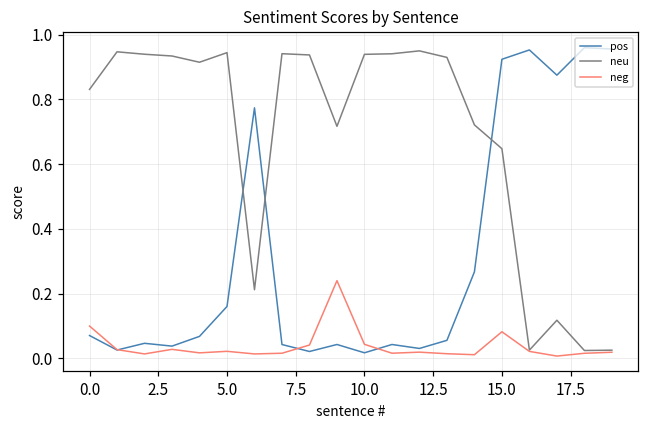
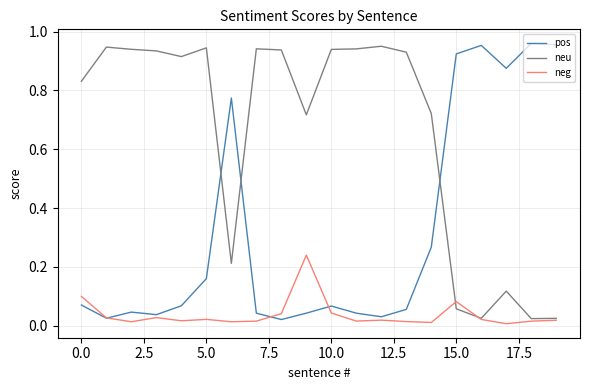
  {
    "pos": {
      "0.0": 0.07,
      "5.0": 0.16,
-     "10.0": 0.02,
+     "10.0": 0.07,
      "15.0": 0.92
    },
    "neu": {
      "0.0": 0.83,
      "5.0": 0.94,
      "10.0": 0.94,
-     "15.0": 0.65
+     "15.0": 0.06
    },
    "neg": {
      "0.0": 0.10,
      "5.0": 0.02,
      "10.0": 0.04,
      "15.0": 0.08
    }
  }
